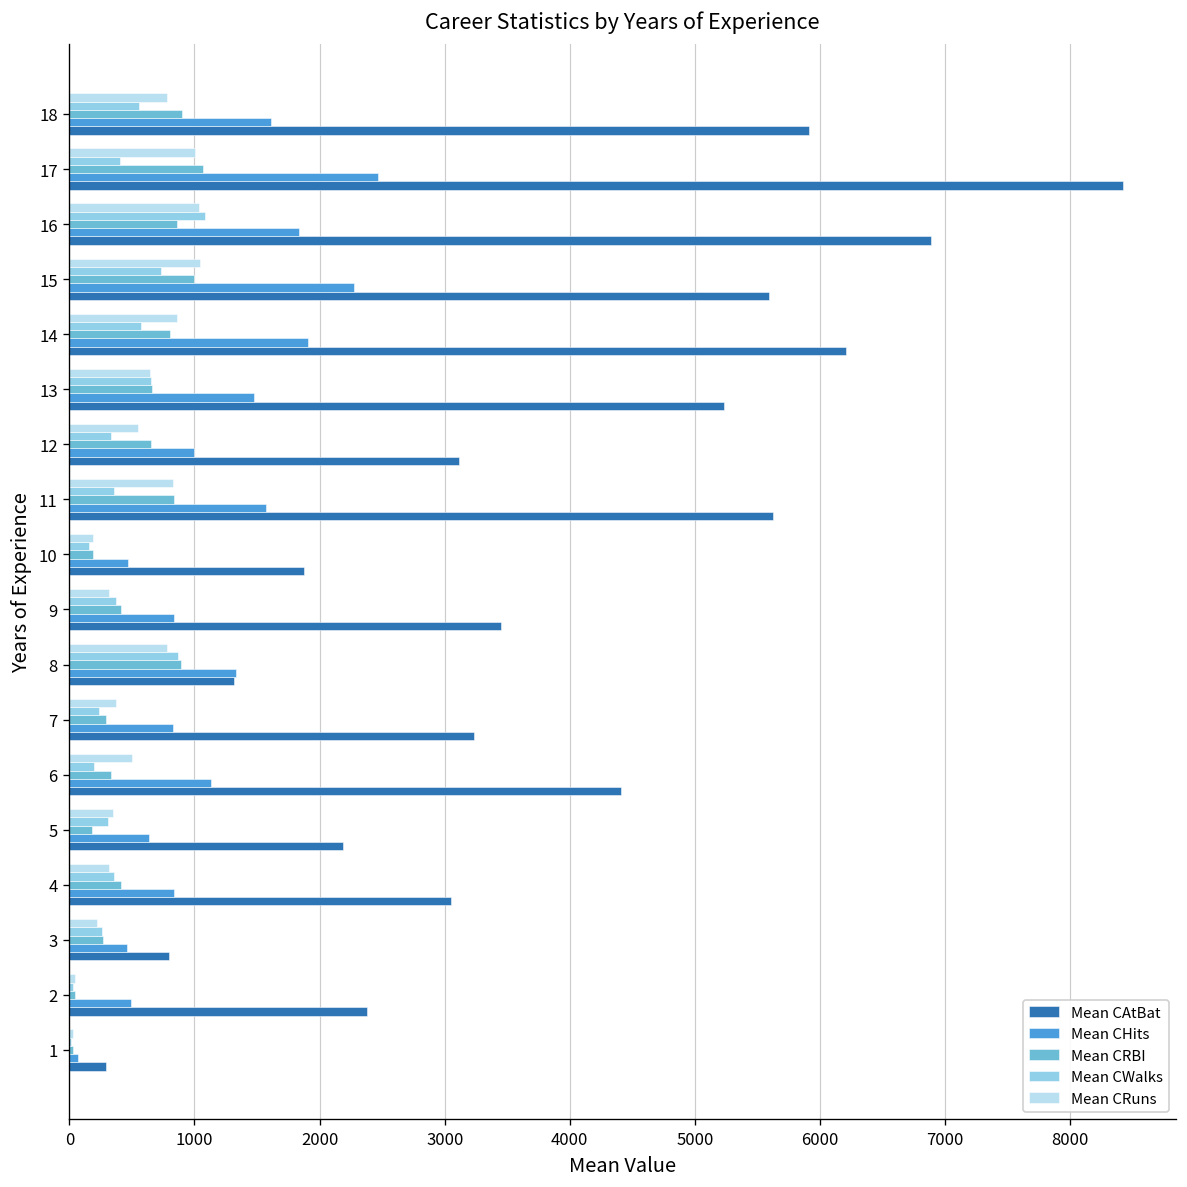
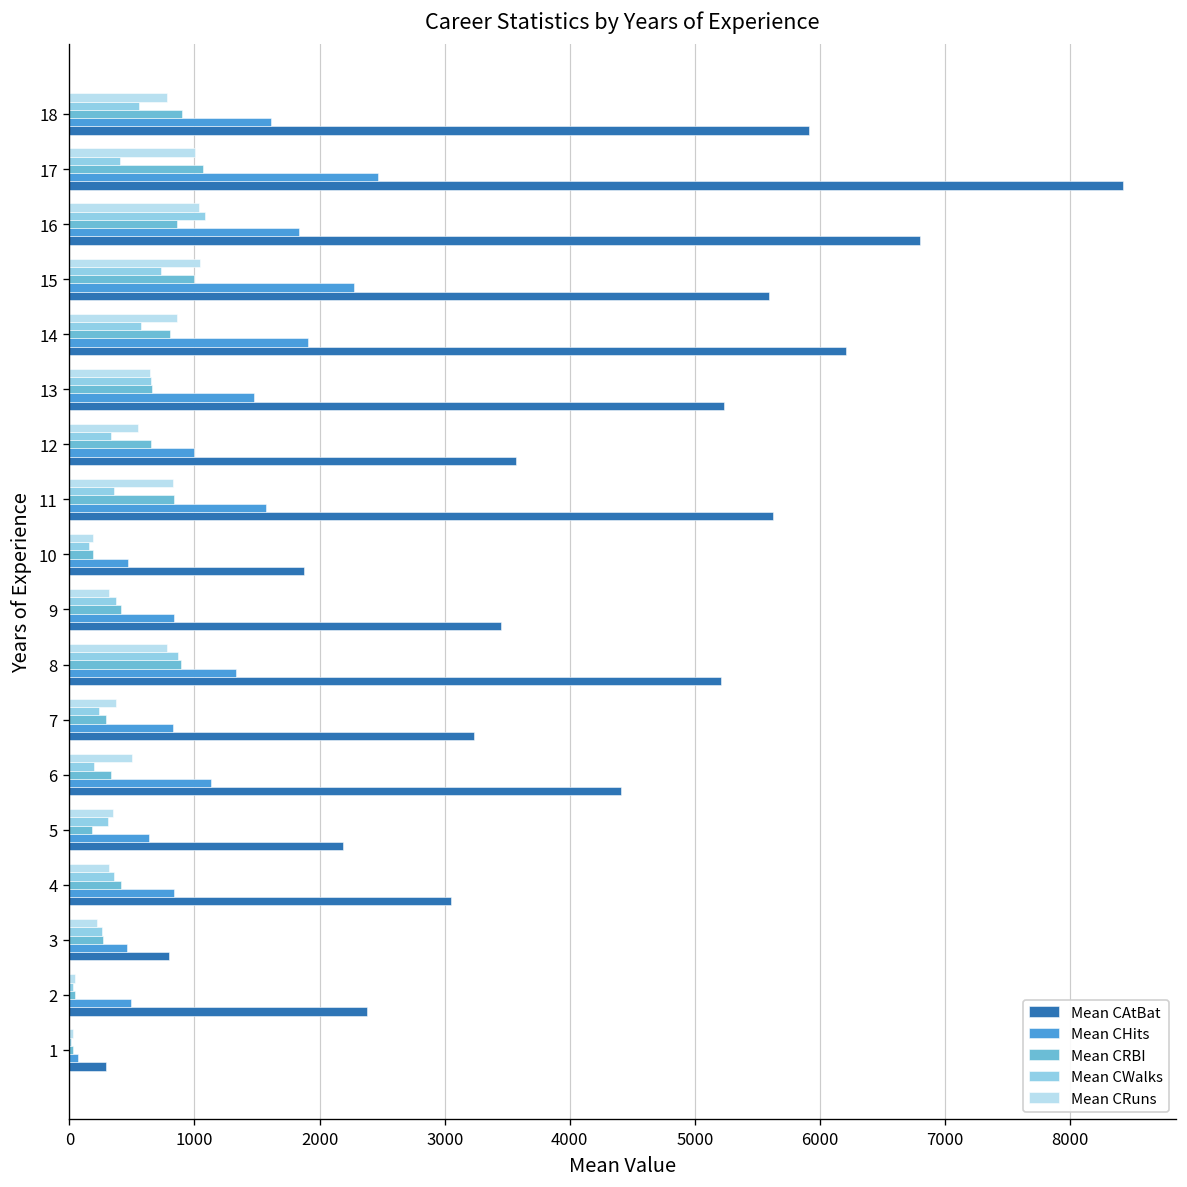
  {
    "Mean CAtBat": {
      "18": 5910,
      "17": 8420,
-     "16": 6890,
+     "16": 6800,
      "15": 5590,
      "14": 6210,
      "13": 5230,
-     "12": 3120,
+     "12": 3570,
      "11": 5630,
      "10": 1880,
      "9": 3450,
-     "8": 1320,
+     "8": 5210,
      "7": 3230,
      "6": 4410,
      "5": 2190,
      "4": 3050,
      "3": 800,
      "2": 2380,
      "1": 290
    }
  }
